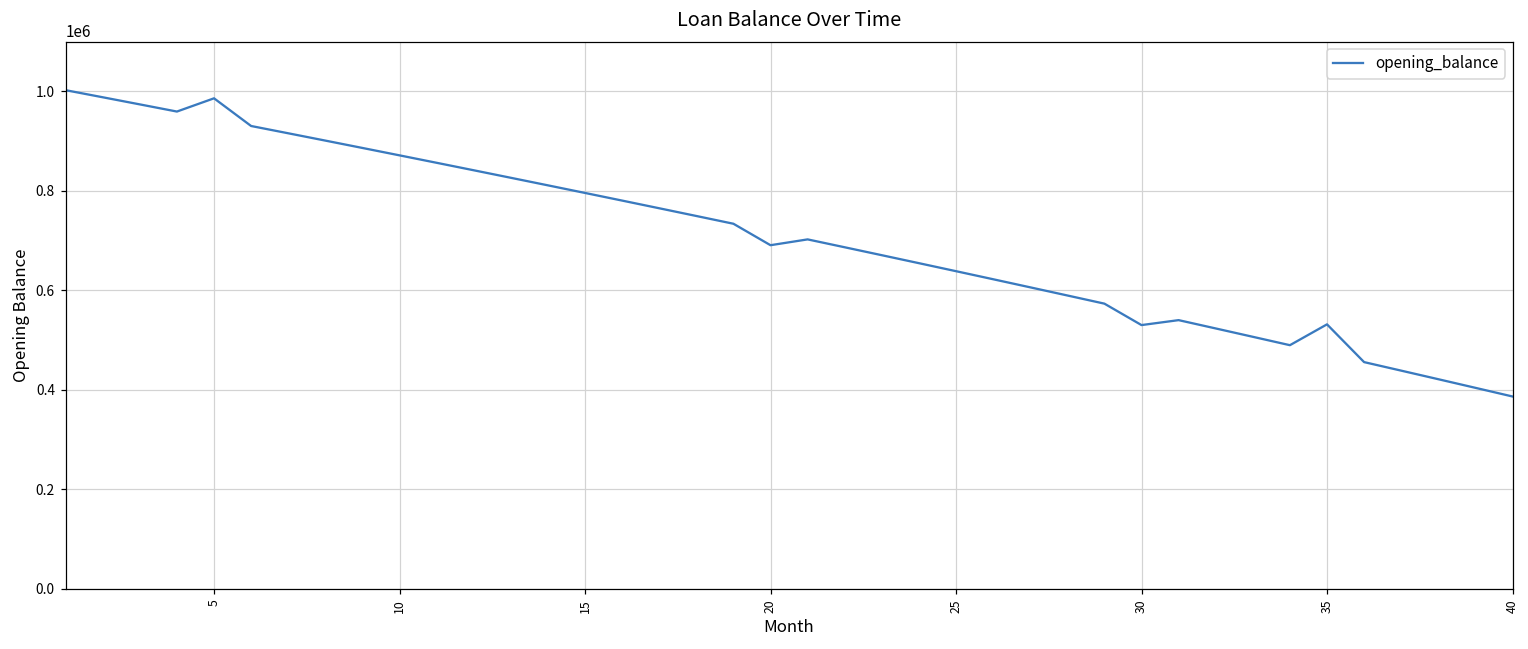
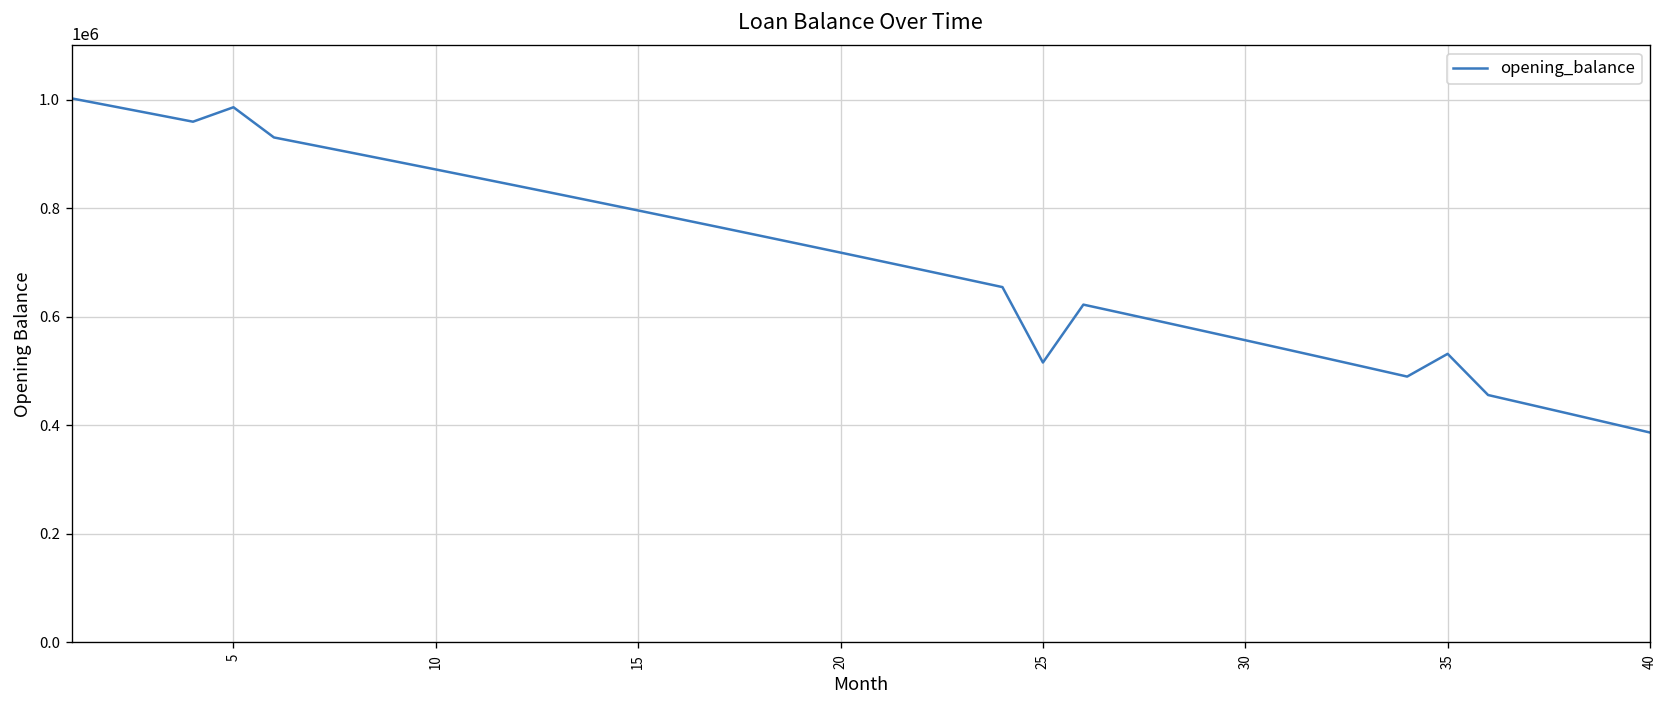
  {
    "5": 990000,
    "10": 870000,
    "15": 800000,
-   "20": 690000,
-   "25": 640000,
-   "30": 530000,
+   "20": 720000,
+   "25": 520000,
+   "30": 560000,
    "35": 530000,
    "40": 390000
  }
